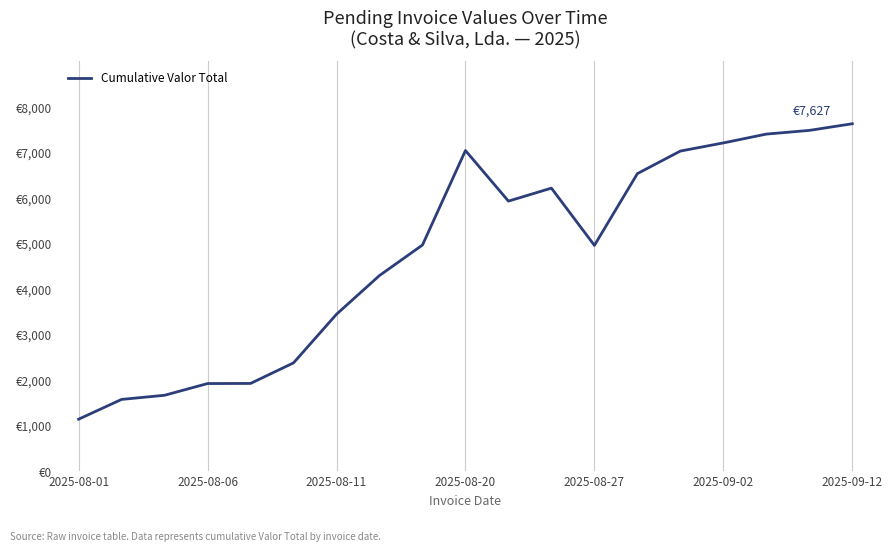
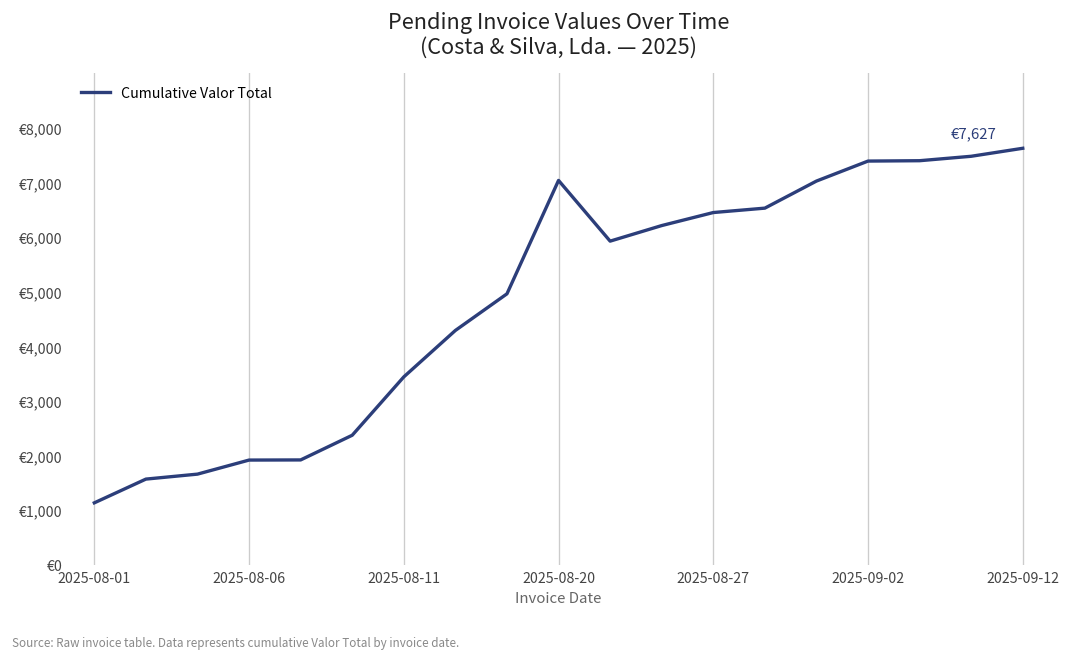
  {
    "2025-08-01": "€1,100",
    "2025-08-11": "€3,400",
    "2025-08-20": "€7,000",
-   "2025-08-27": "€5,000",
-   "2025-09-02": "€7,200"
+   "2025-08-27": "€6,500",
+   "2025-09-02": "€7,400"
  }
